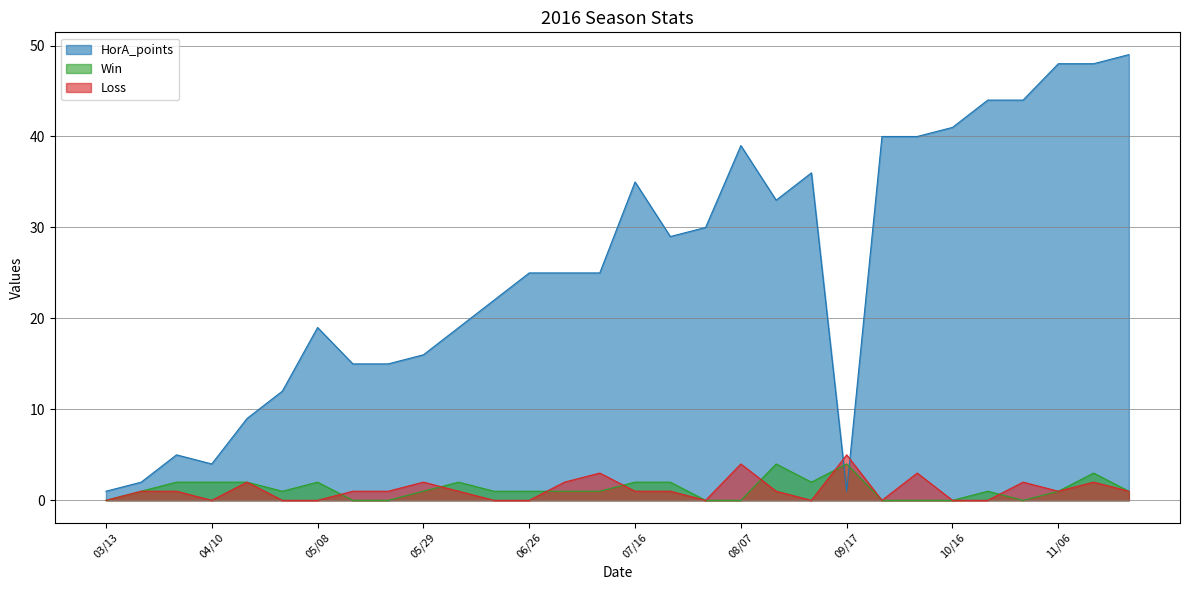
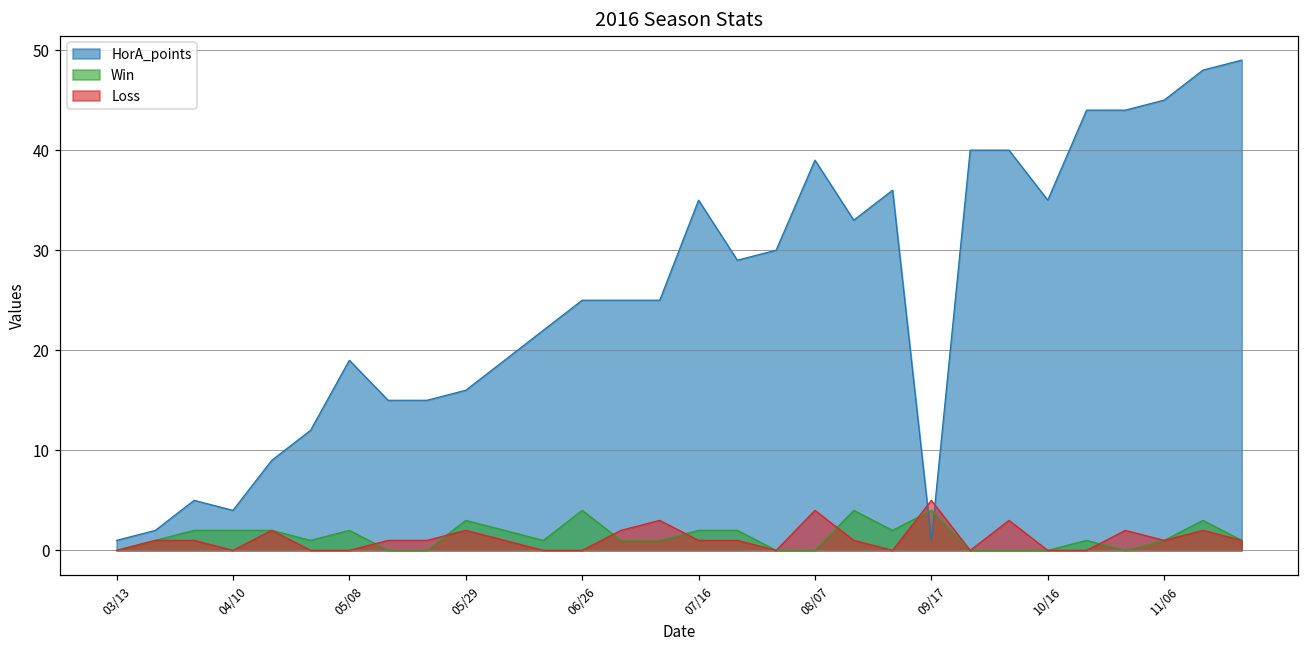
  {
    "HorA_points": {
      "03/13": 1,
      "04/10": 4,
      "05/08": 19,
      "05/29": 16,
      "06/26": 25,
      "07/16": 35,
      "08/07": 39,
      "09/17": 1,
-     "10/16": 41,
-     "11/06": 48
+     "10/16": 35,
+     "11/06": 45
    },
    "Win": {
      "04/10": 2,
      "05/08": 2,
-     "05/29": 1,
-     "06/26": 1,
+     "05/29": 3,
+     "06/26": 4,
      "07/16": 2,
      "08/07": 0,
      "09/17": 4
    },
    "Loss": {
      "04/10": 0,
      "05/08": 0,
      "05/29": 2,
      "06/26": 0,
      "07/16": 1,
      "08/07": 4,
      "09/17": 5
    }
  }
